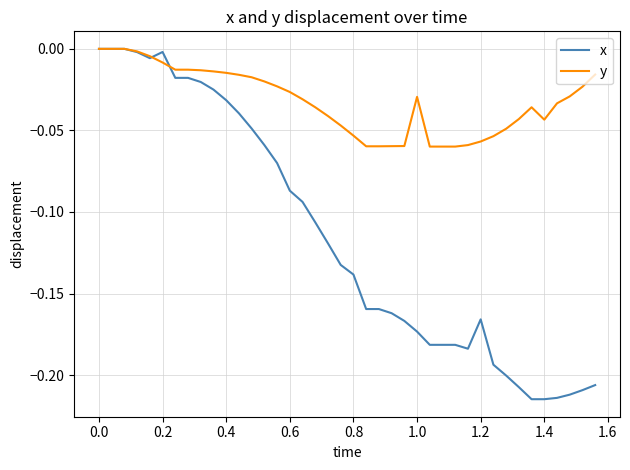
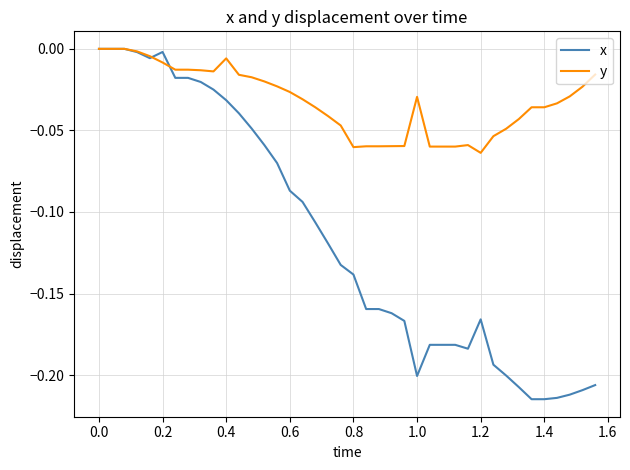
  {
    "x": {
      "0.2": -0.002,
      "0.4": -0.031,
      "0.6": -0.087,
      "0.8": -0.138,
-     "1.0": -0.173,
+     "1.0": -0.201,
      "1.2": -0.166,
      "1.4": -0.215
    },
    "y": {
      "0.2": -0.008,
-     "0.4": -0.015,
+     "0.4": -0.006,
      "0.6": -0.026,
-     "0.8": -0.053,
+     "0.8": -0.060,
      "1.0": -0.029,
-     "1.2": -0.057,
-     "1.4": -0.043
+     "1.2": -0.064,
+     "1.4": -0.036
    }
  }
